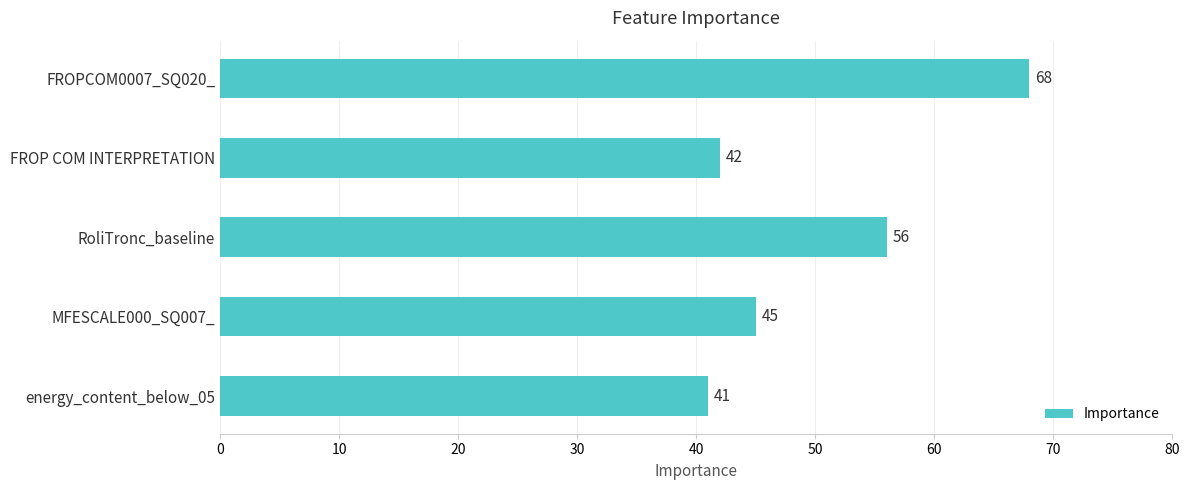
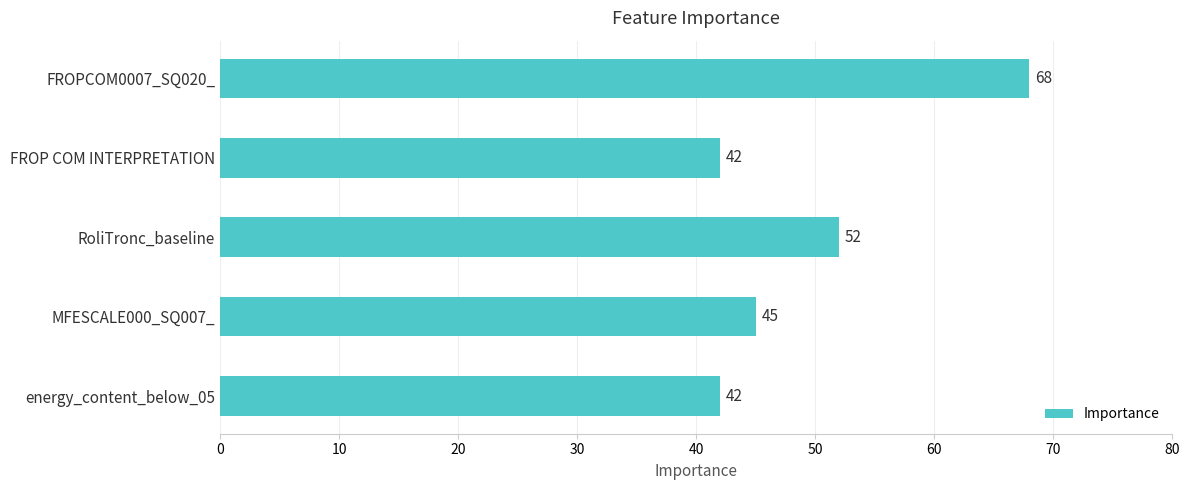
  {
    "FROPCOM0007_SQ020_": 68,
    "FROP COM INTERPRETATION": 42,
-   "RoliTronc_baseline": 56,
+   "RoliTronc_baseline": 52,
    "MFESCALE000_SQ007_": 45,
-   "energy_content_below_05": 41
+   "energy_content_below_05": 42
  }
